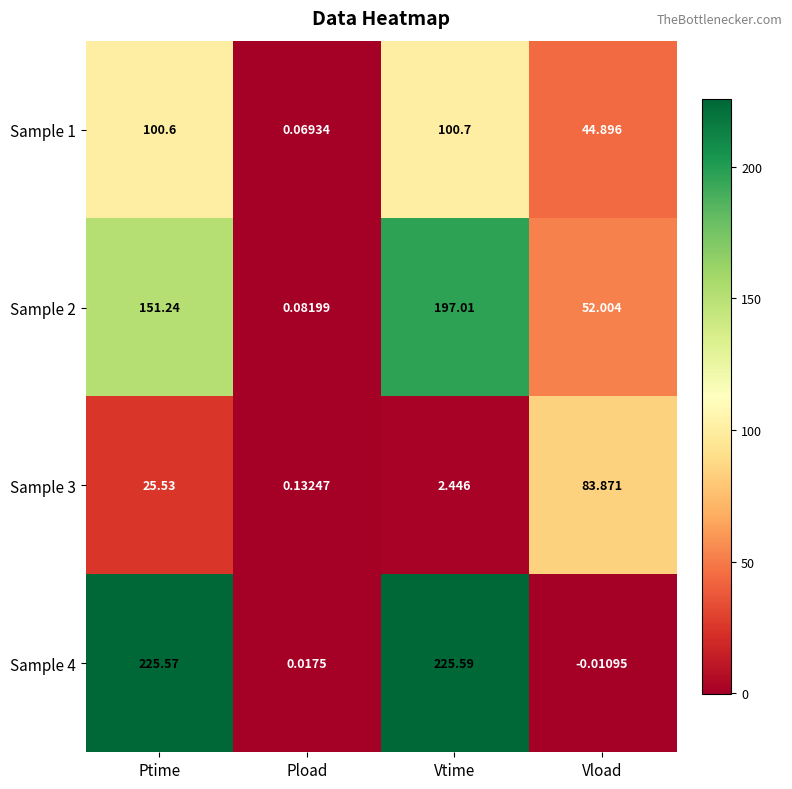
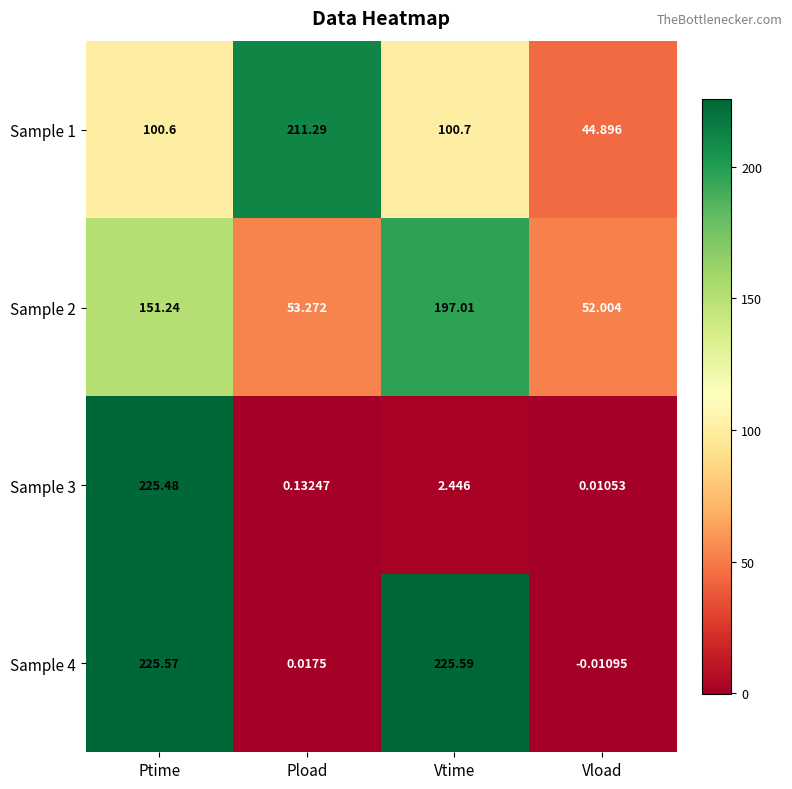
  {
    "Sample 1": {
      "Ptime": 100.6,
-     "Pload": 0.06934,
+     "Pload": 211.29,
      "Vtime": 100.7,
      "Vload": 44.896
    },
    "Sample 2": {
      "Ptime": 151.24,
-     "Pload": 0.08199,
+     "Pload": 53.272,
      "Vtime": 197.01,
      "Vload": 52.004
    },
    "Sample 3": {
-     "Ptime": 25.53,
+     "Ptime": 225.48,
      "Pload": 0.13247,
      "Vtime": 2.446,
-     "Vload": 83.871
+     "Vload": 0.01053
    },
    "Sample 4": {
      "Ptime": 225.57,
      "Pload": 0.0175,
      "Vtime": 225.59,
      "Vload": -0.01095
    }
  }
